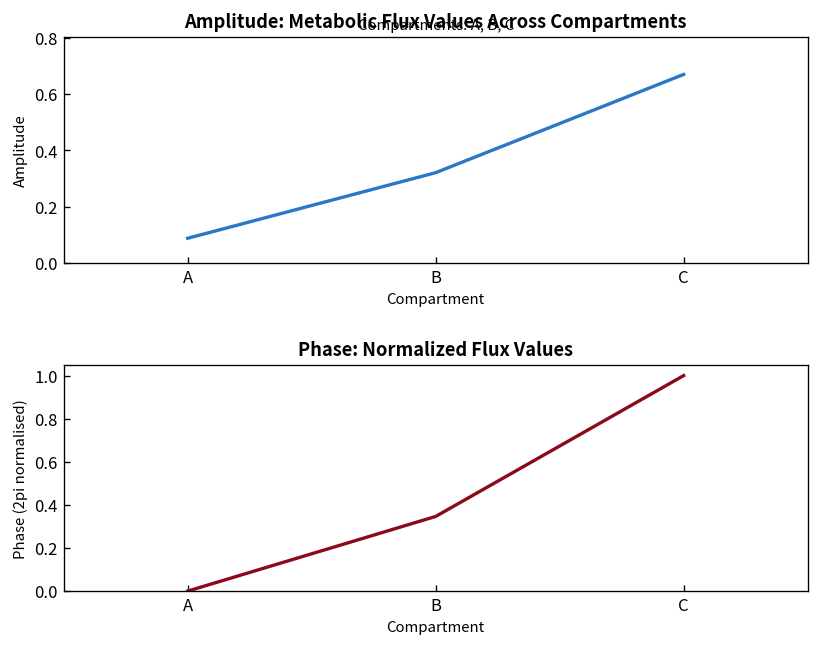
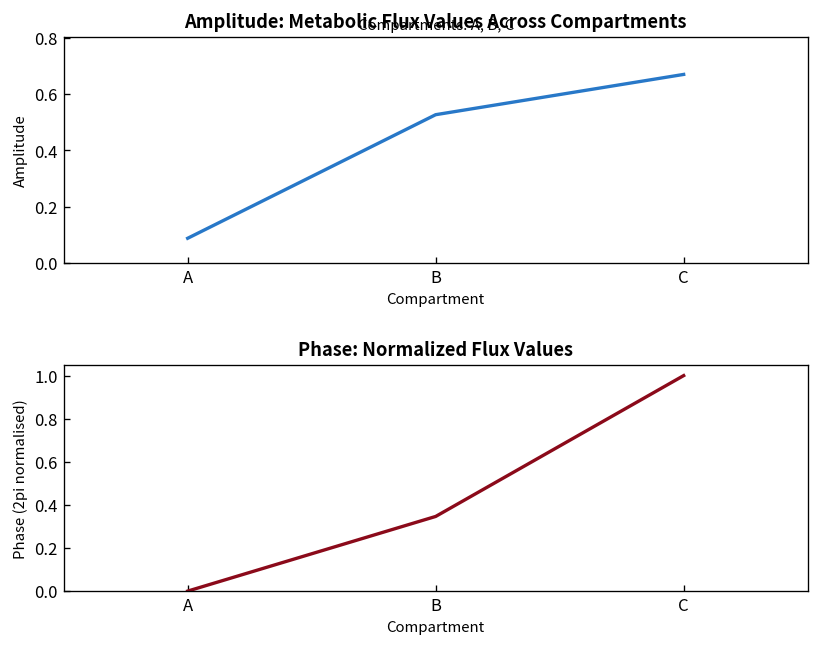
  {
    "Amplitude: Metabolic Flux Values Across Compartments": {
      "A": 0.09,
-     "B": 0.32,
+     "B": 0.53,
      "C": 0.67
    },
    "Phase: Normalized Flux Values": {
      "A": 0.00,
      "B": 0.35,
      "C": 1.00
    }
  }
